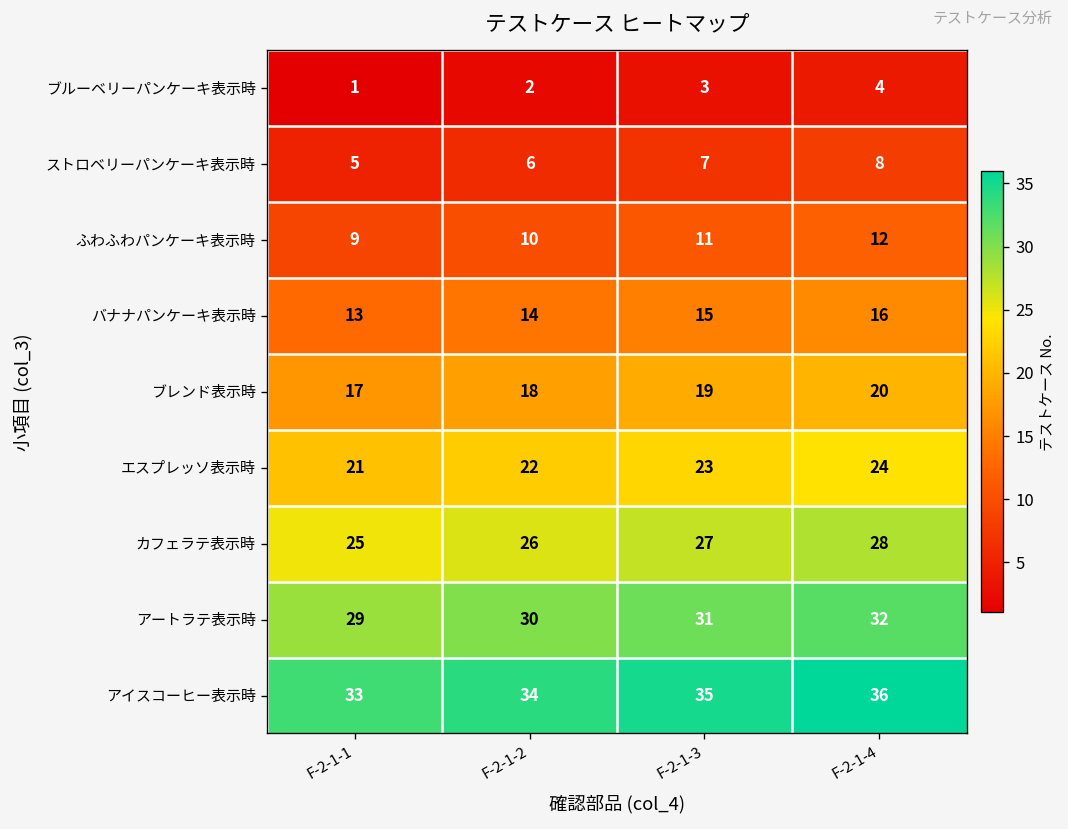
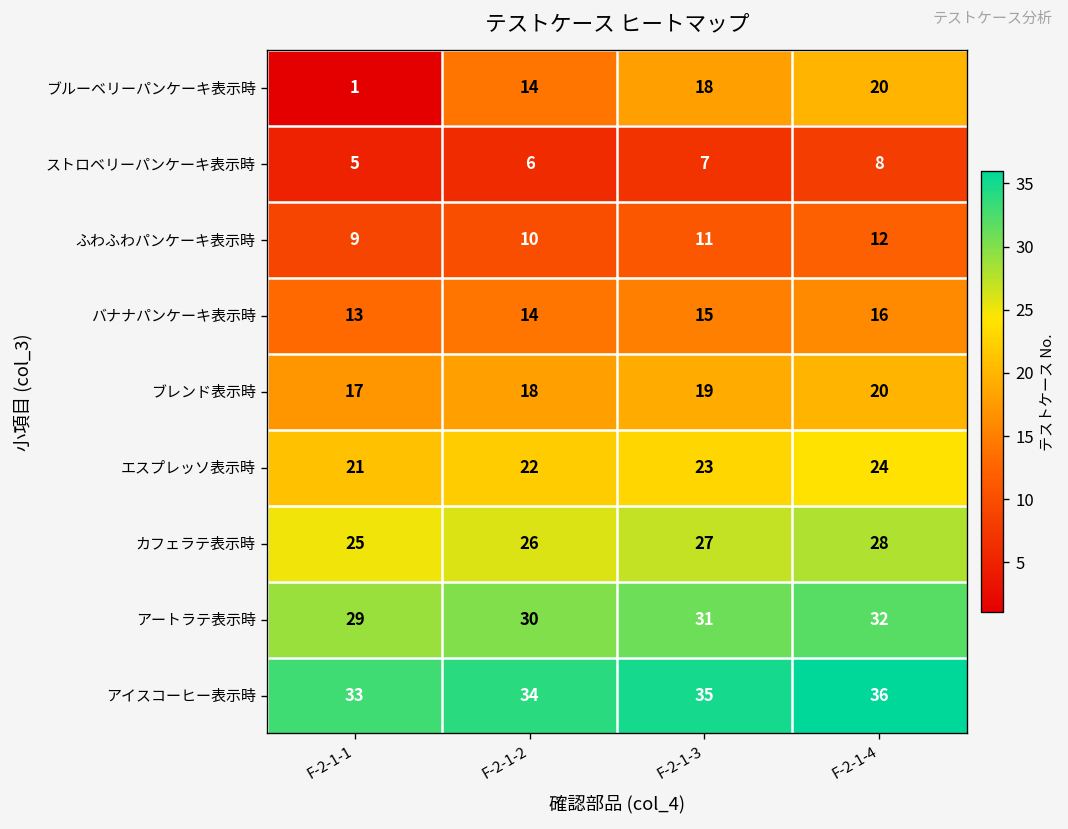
  {
    "ブルーベリーパンケーキ表示時": {
      "F-2-1-1": 1,
-     "F-2-1-2": 2,
-     "F-2-1-3": 3,
-     "F-2-1-4": 4
+     "F-2-1-2": 14,
+     "F-2-1-3": 18,
+     "F-2-1-4": 20
    },
    "ストロベリーパンケーキ表示時": {
      "F-2-1-1": 5,
      "F-2-1-2": 6,
      "F-2-1-3": 7,
      "F-2-1-4": 8
    },
    "ふわふわパンケーキ表示時": {
      "F-2-1-1": 9,
      "F-2-1-2": 10,
      "F-2-1-3": 11,
      "F-2-1-4": 12
    },
    "バナナパンケーキ表示時": {
      "F-2-1-1": 13,
      "F-2-1-2": 14,
      "F-2-1-3": 15,
      "F-2-1-4": 16
    },
    "ブレンド表示時": {
      "F-2-1-1": 17,
      "F-2-1-2": 18,
      "F-2-1-3": 19,
      "F-2-1-4": 20
    },
    "エスプレッソ表示時": {
      "F-2-1-1": 21,
      "F-2-1-2": 22,
      "F-2-1-3": 23,
      "F-2-1-4": 24
    },
    "カフェラテ表示時": {
      "F-2-1-1": 25,
      "F-2-1-2": 26,
      "F-2-1-3": 27,
      "F-2-1-4": 28
    },
    "アートラテ表示時": {
      "F-2-1-1": 29,
      "F-2-1-2": 30,
      "F-2-1-3": 31,
      "F-2-1-4": 32
    },
    "アイスコーヒー表示時": {
      "F-2-1-1": 33,
      "F-2-1-2": 34,
      "F-2-1-3": 35,
      "F-2-1-4": 36
    }
  }
